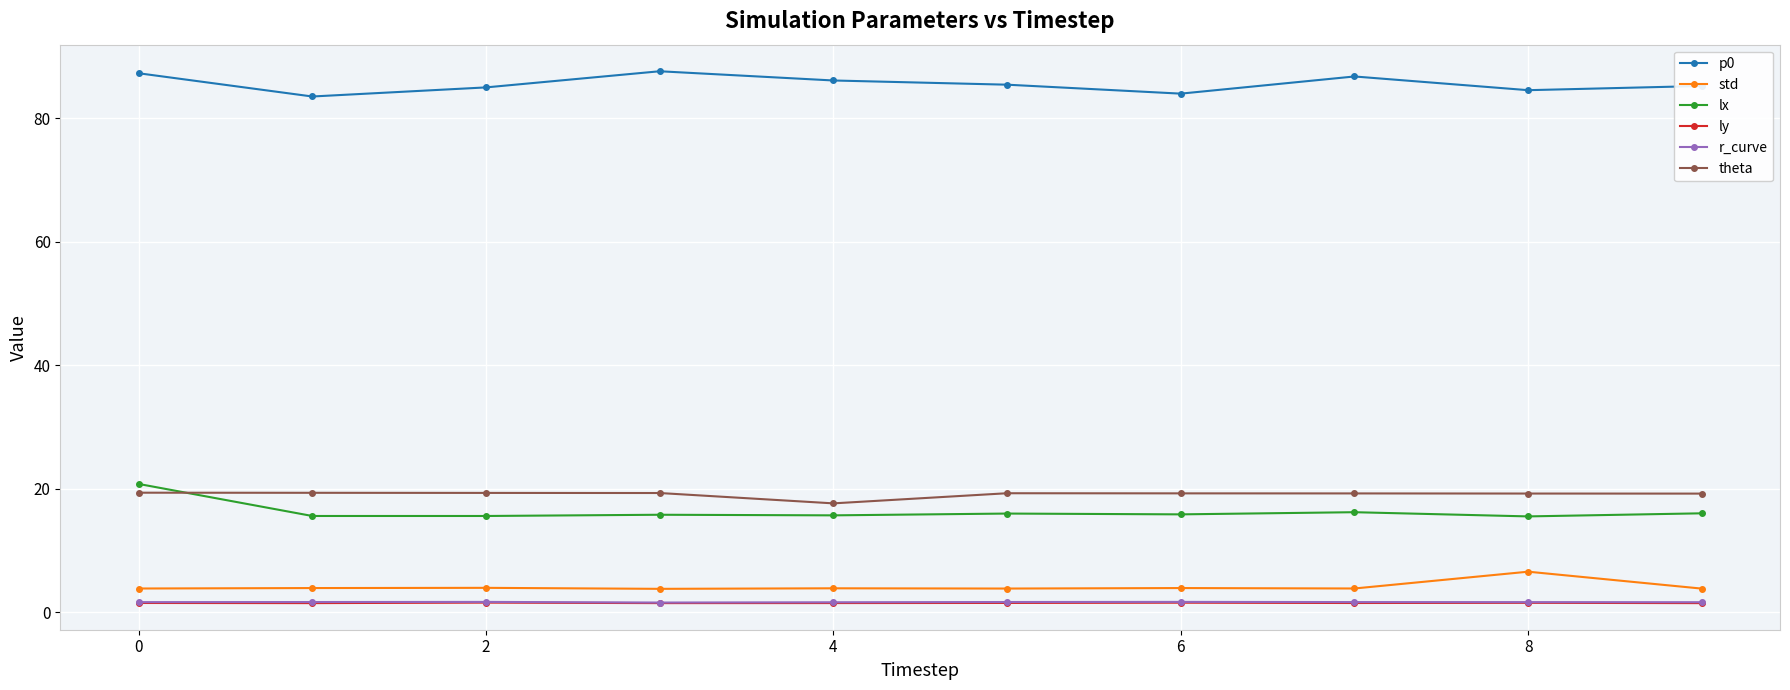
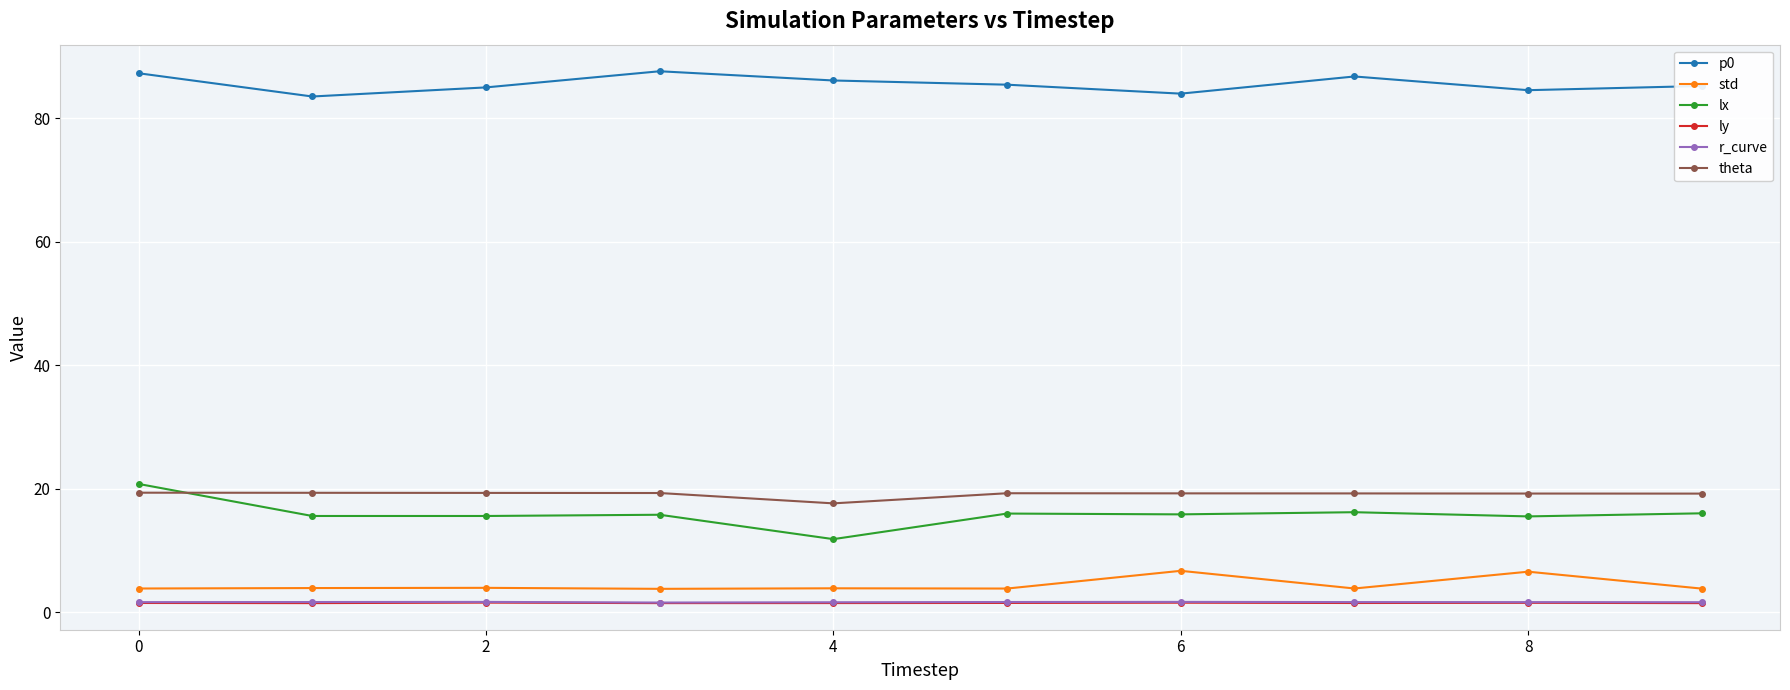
  {
    "p0": {
      "0": 87,
      "2": 85,
      "4": 86,
      "6": 84,
      "8": 85
    },
    "std": {
      "0": 4,
      "2": 4,
      "4": 4,
-     "6": 4,
+     "6": 7,
      "8": 7
    },
    "lx": {
      "0": 21,
      "2": 16,
-     "4": 16,
+     "4": 12,
      "6": 16,
      "8": 16
    },
    "theta": {
      "0": 19,
      "2": 19,
      "4": 18,
      "6": 19,
      "8": 19
    }
  }
